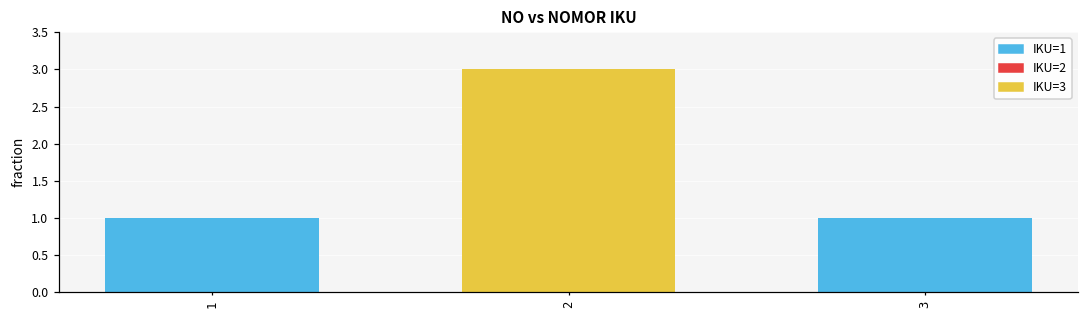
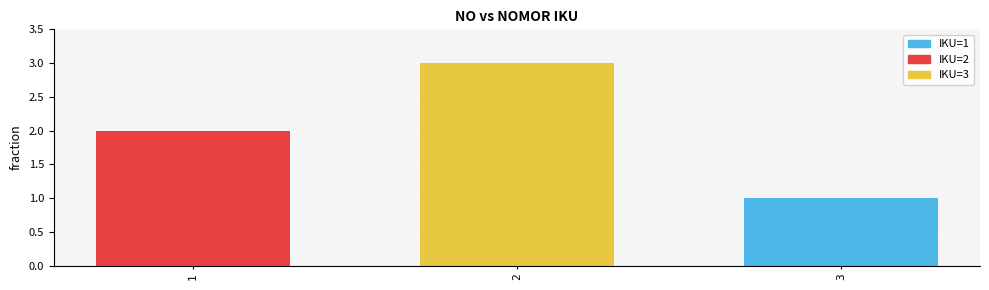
  {
-   "1": 1,
+   "1": 2,
    "2": 3,
    "3": 1
  }
